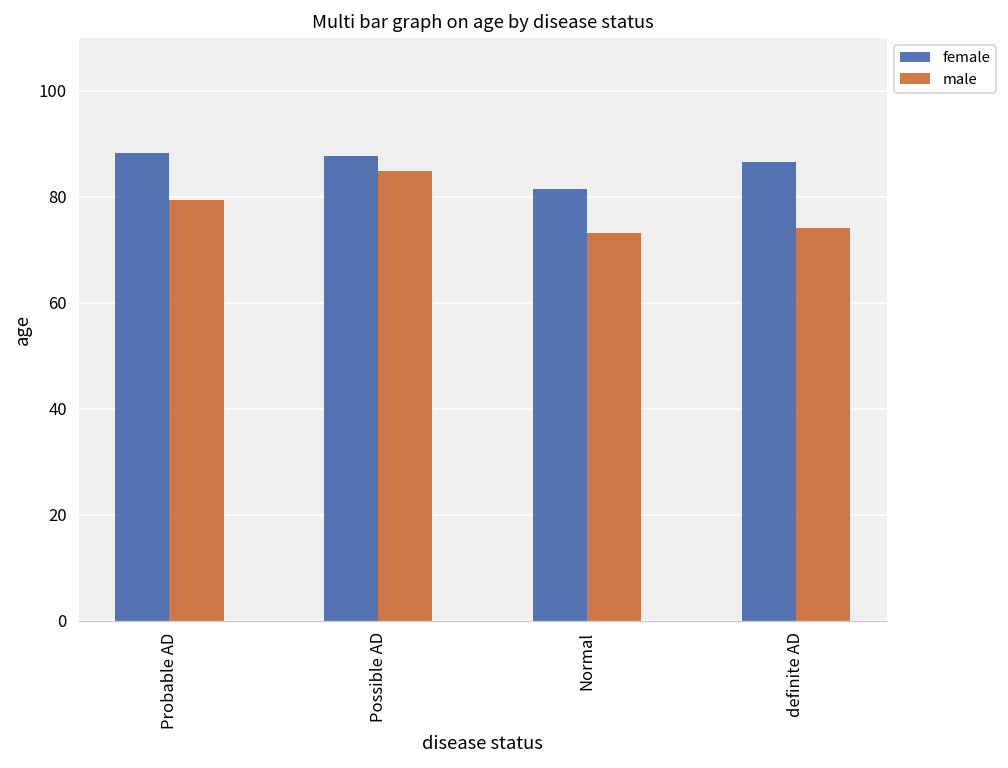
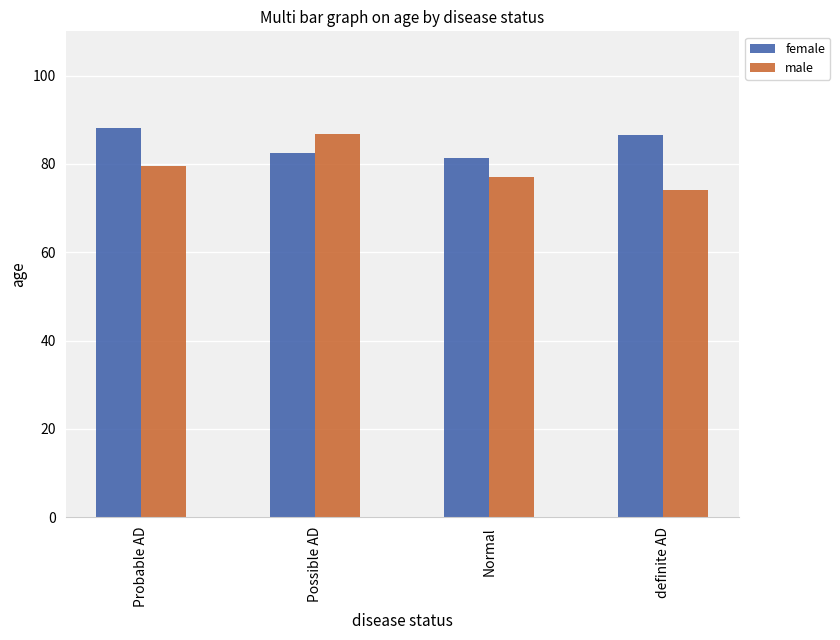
  {
    "female": {
      "Probable AD": 88,
-     "Possible AD": 88,
+     "Possible AD": 82,
      "Normal": 81,
      "definite AD": 87
    },
    "male": {
      "Probable AD": 79,
-     "Possible AD": 85,
-     "Normal": 73,
+     "Possible AD": 87,
+     "Normal": 77,
      "definite AD": 74
    }
  }
